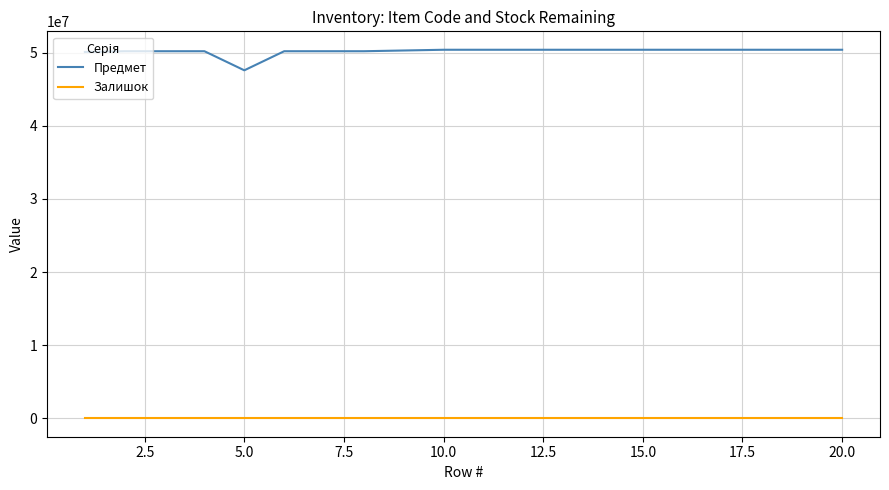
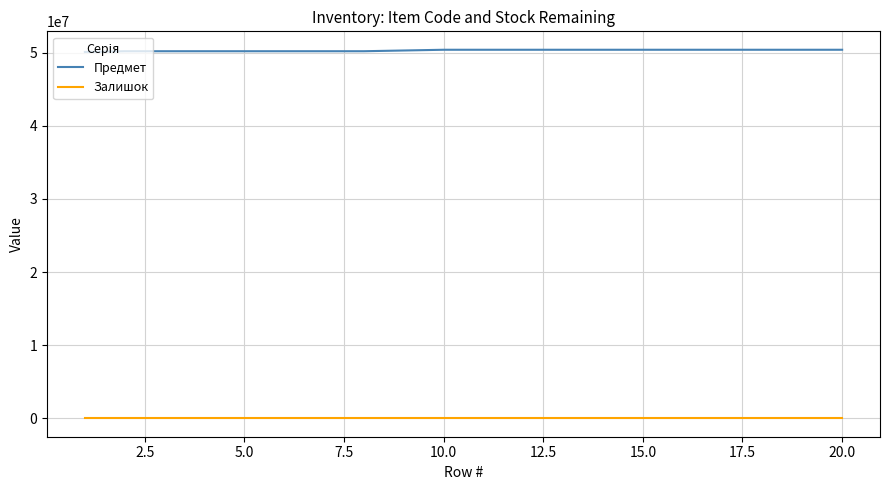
  {
    "Предмет": {
-     "5.0": 48000000,
+     "5.0": 50000000,
      "10.0": 50000000,
      "15.0": 50000000,
      "20.0": 50000000
    },
    "Залишок": {
      "5.0": 0,
      "10.0": 0,
      "15.0": 0,
      "20.0": 0
    }
  }
